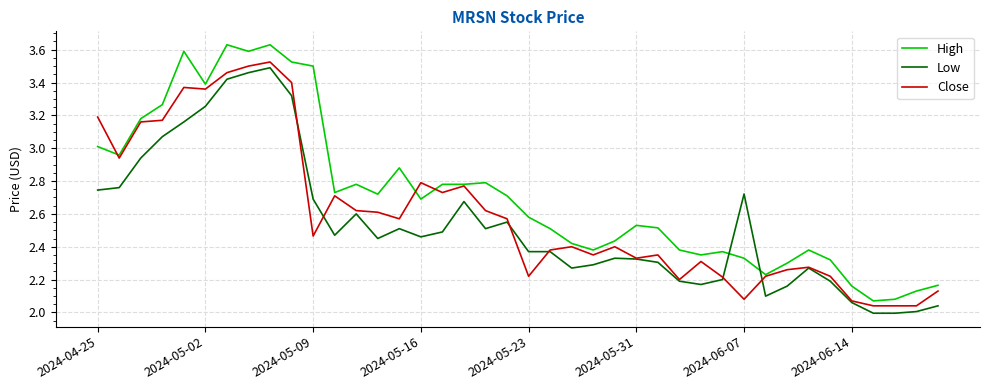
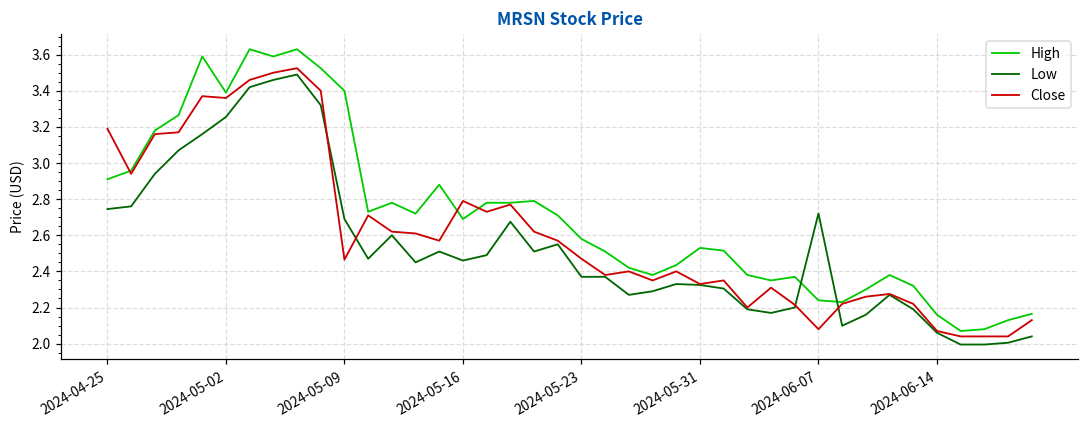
  {
    "High": {
-     "2024-04-25": 3.01,
+     "2024-04-25": 2.91,
      "2024-05-02": 3.39,
-     "2024-05-09": 3.5,
+     "2024-05-09": 3.4,
      "2024-05-16": 2.69,
      "2024-05-23": 2.58,
      "2024-05-31": 2.53,
-     "2024-06-07": 2.33,
+     "2024-06-07": 2.24,
      "2024-06-14": 2.16
    },
    "Low": {
      "2024-04-25": 2.75,
      "2024-05-02": 3.26,
      "2024-05-09": 2.69,
      "2024-05-16": 2.46,
      "2024-05-23": 2.37,
      "2024-06-07": 2.72
    },
    "Close": {
      "2024-04-25": 3.19,
      "2024-05-02": 3.36,
      "2024-05-09": 2.47,
      "2024-05-16": 2.79,
-     "2024-05-23": 2.22,
+     "2024-05-23": 2.47,
      "2024-06-07": 2.08
    }
  }
